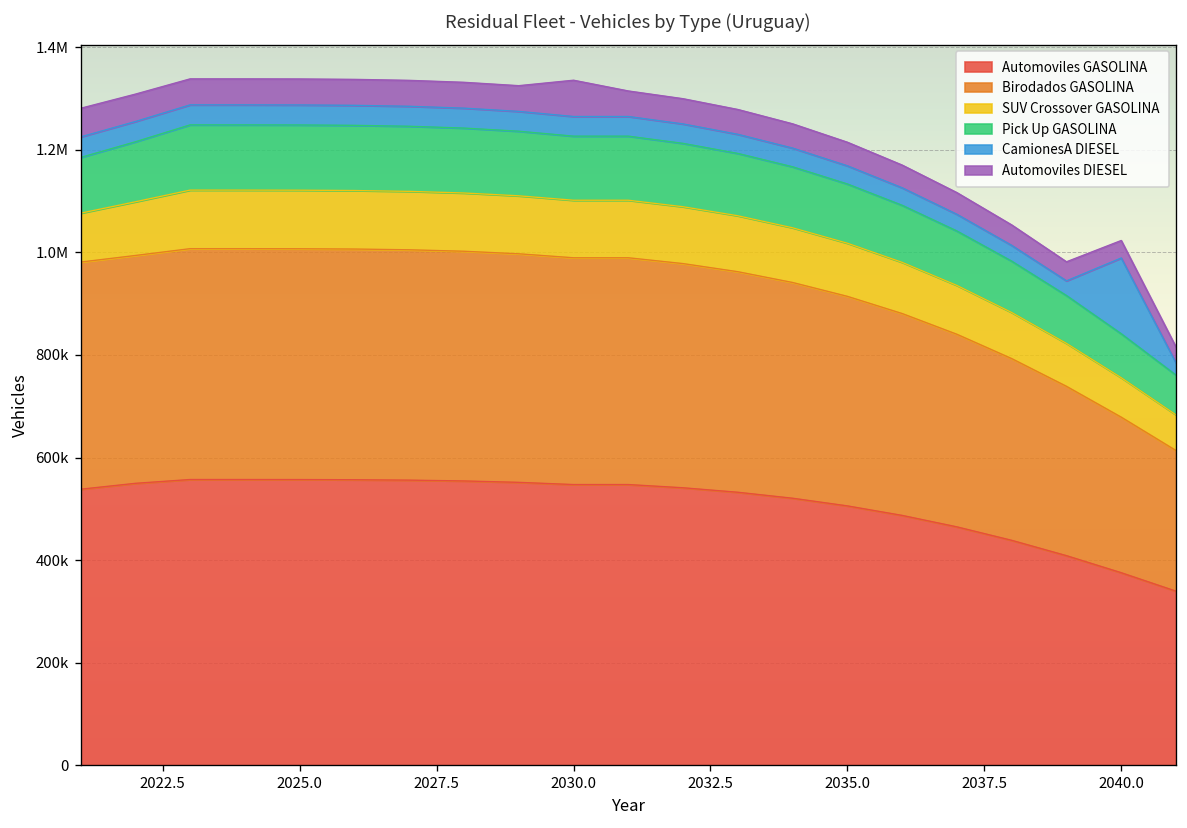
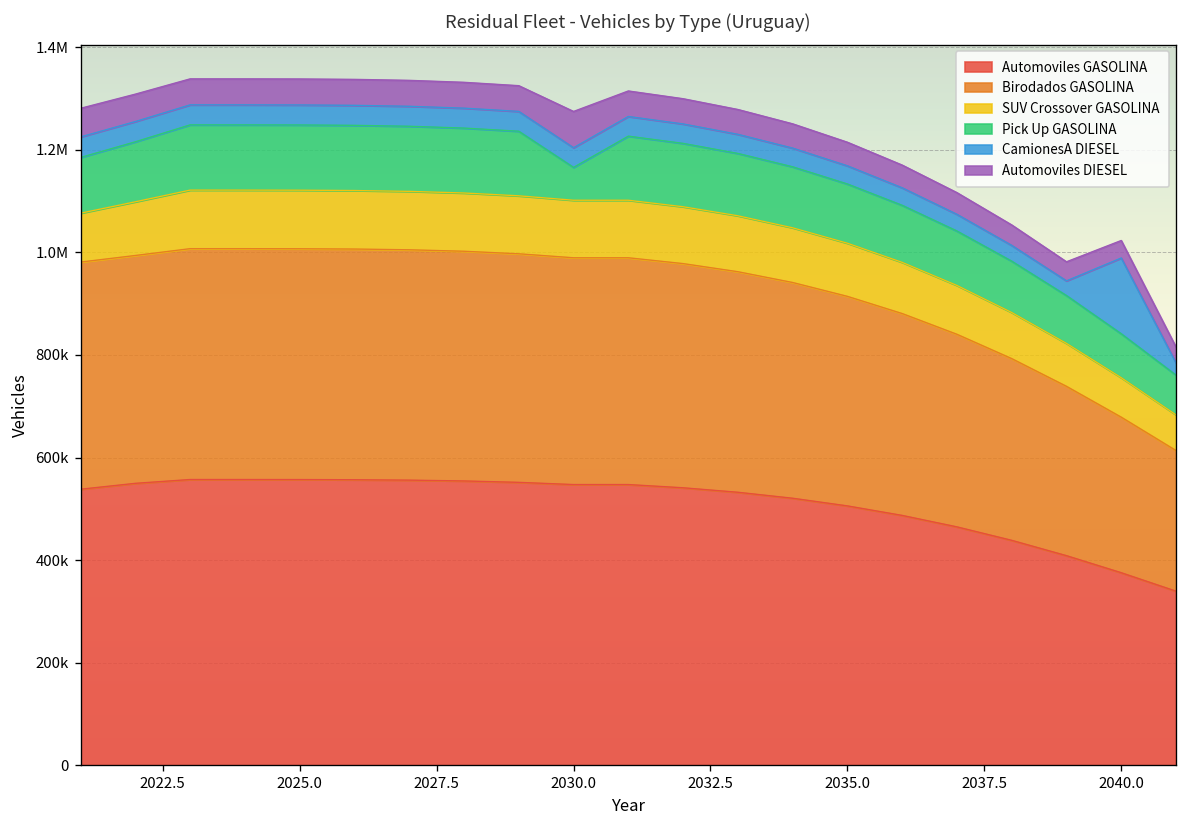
  {
    "SUV Crossover GASOLINA": {
      "2025.0": 110000,
      "2030.0": 110000,
      "2035.0": 100000,
      "2040.0": 80000
    },
    "Pick Up GASOLINA": {
      "2025.0": 130000,
-     "2030.0": 120000,
+     "2030.0": 60000,
      "2035.0": 120000,
      "2040.0": 90000
    },
    "CamionesA DIESEL": {
      "2025.0": 40000,
      "2030.0": 40000,
      "2035.0": 40000,
      "2040.0": 150000
    },
    "Automoviles DIESEL": {
      "2025.0": 50000,
      "2030.0": 70000,
      "2035.0": 50000,
      "2040.0": 30000
    }
  }
